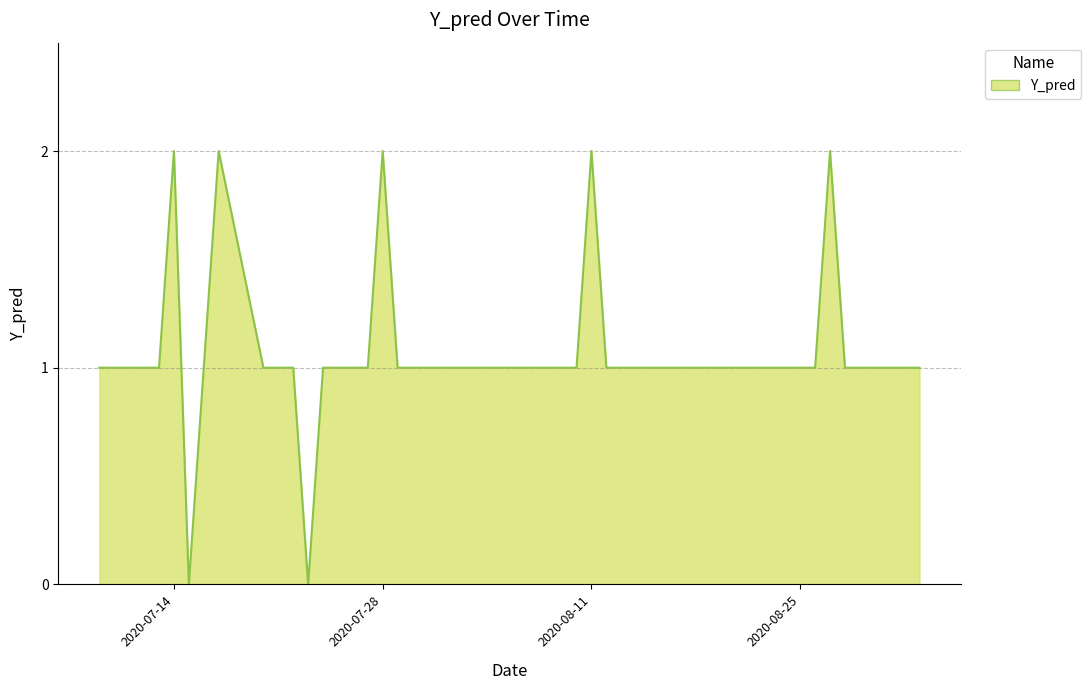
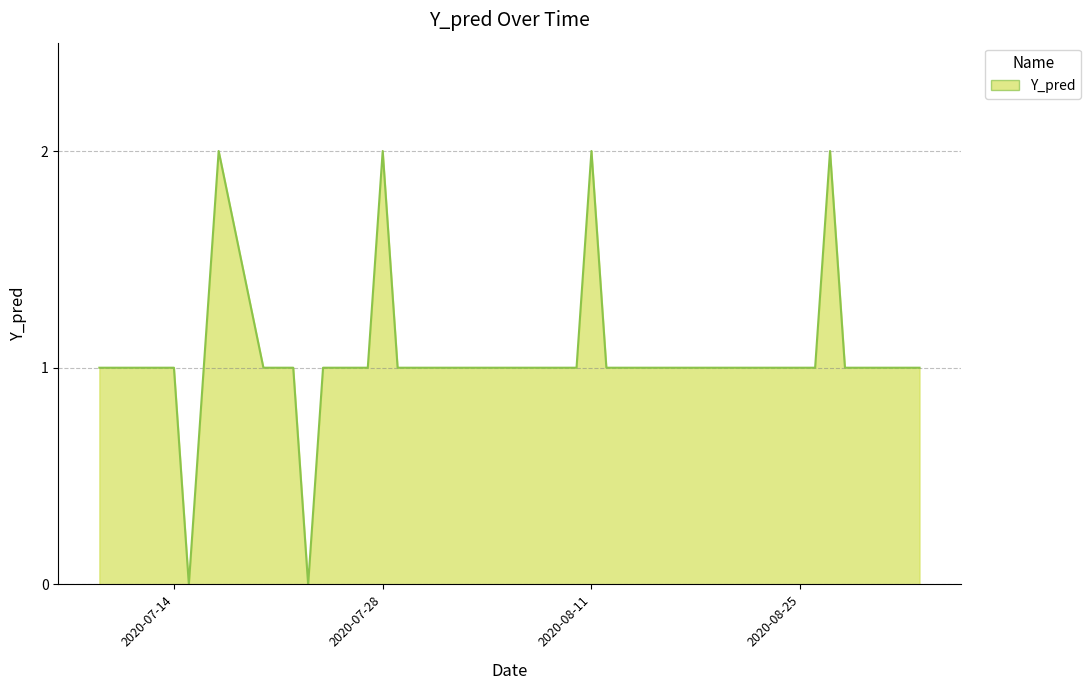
  {
-   "2020-07-14": 2,
+   "2020-07-14": 1,
    "2020-07-28": 2,
    "2020-08-11": 2,
    "2020-08-25": 1
  }
